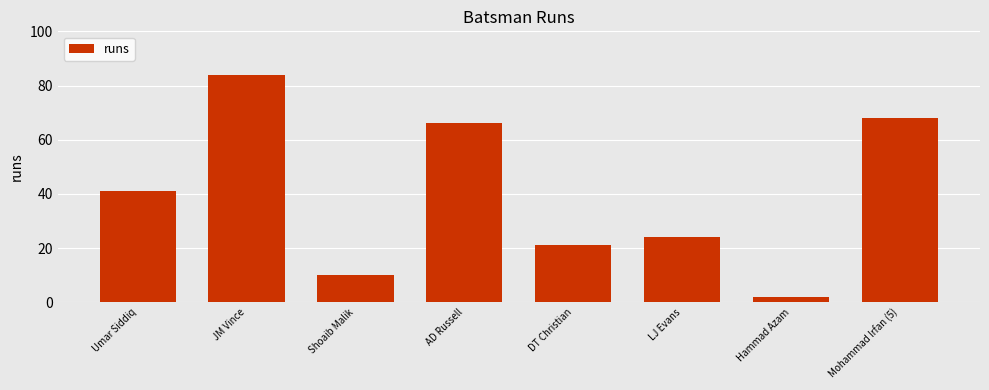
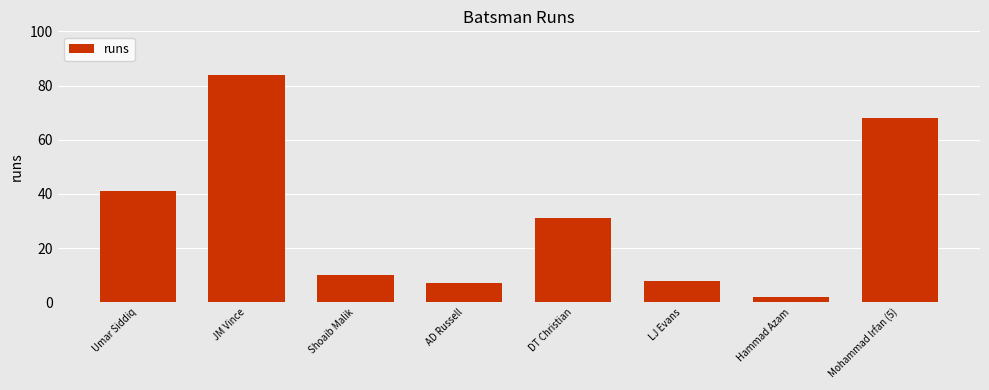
  {
    "Umar Siddiq": 41,
    "JM Vince": 84,
    "Shoaib Malik": 10,
-   "AD Russell": 66,
-   "DT Christian": 21,
-   "LJ Evans": 24,
+   "AD Russell": 7,
+   "DT Christian": 31,
+   "LJ Evans": 8,
    "Hammad Azam": 2,
    "Mohammad Irfan (5)": 68
  }
